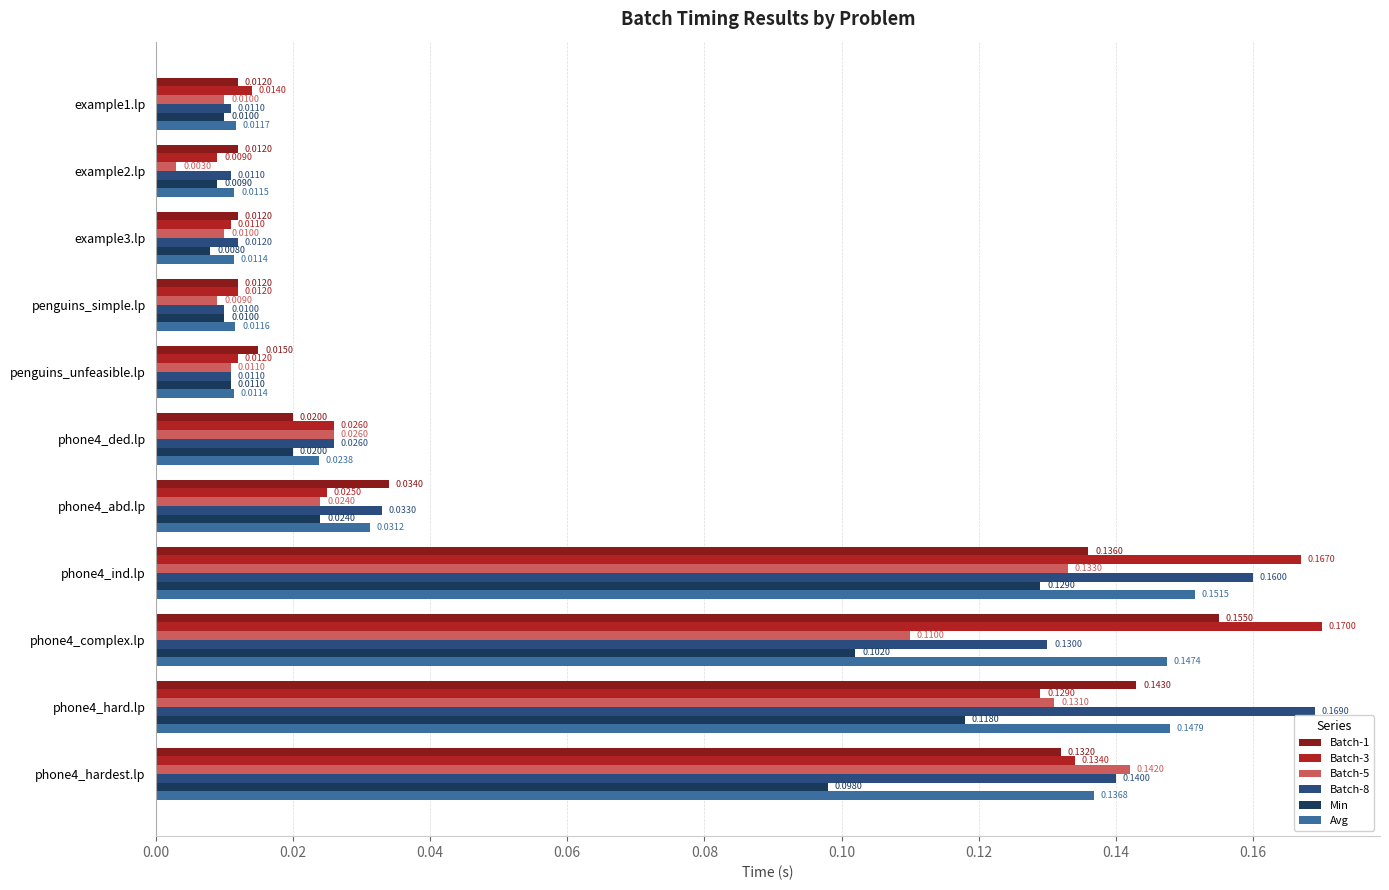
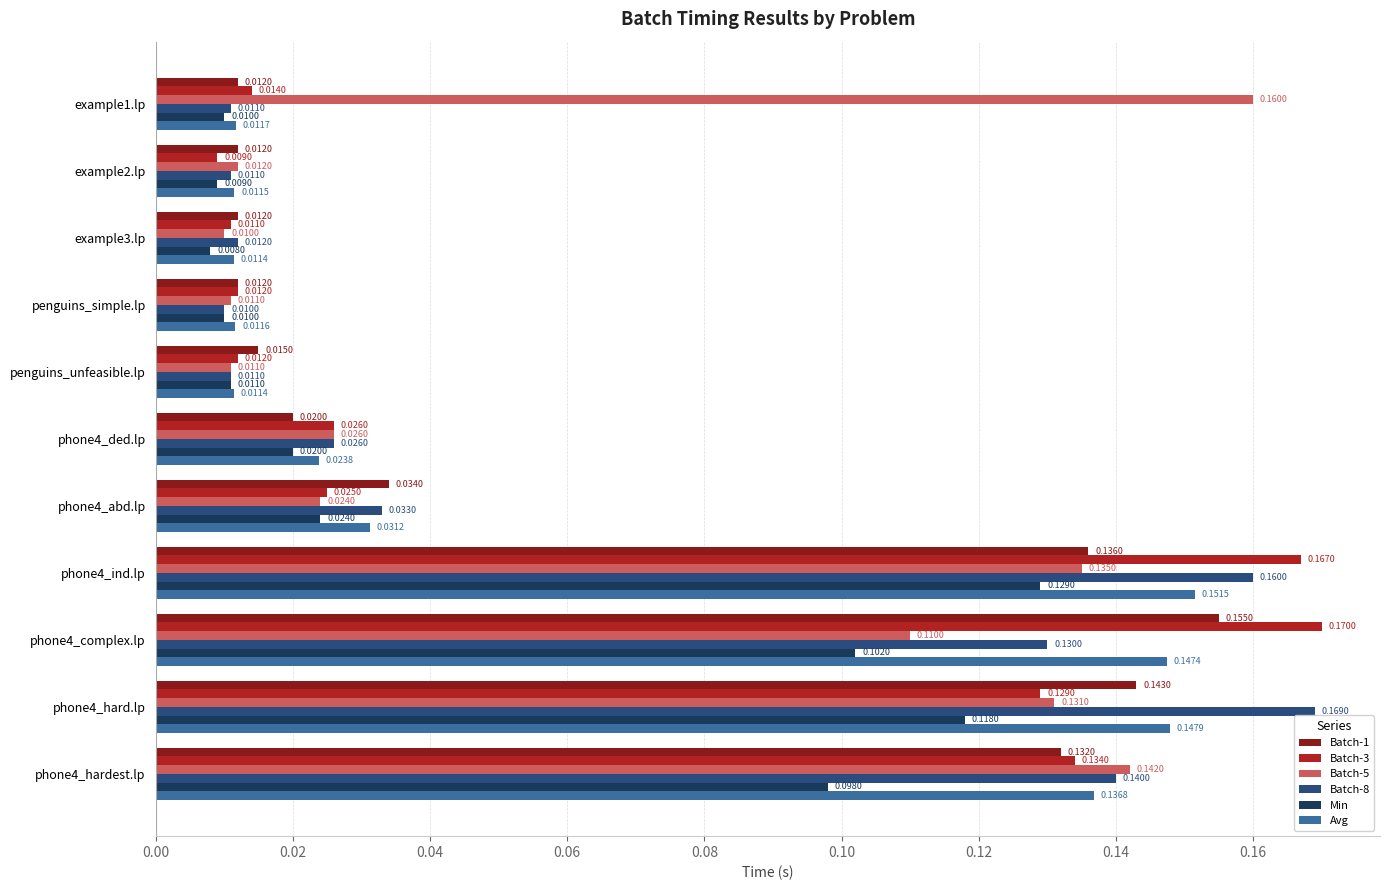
  {
    "Batch-5": {
-     "example1.lp": 0.0100,
-     "example2.lp": 0.0030,
+     "example1.lp": 0.1600,
+     "example2.lp": 0.0120,
      "example3.lp": 0.0100,
-     "penguins_simple.lp": 0.0090,
+     "penguins_simple.lp": 0.0110,
      "penguins_unfeasible.lp": 0.0110,
      "phone4_ded.lp": 0.0260,
      "phone4_abd.lp": 0.0240,
-     "phone4_ind.lp": 0.1330,
+     "phone4_ind.lp": 0.1350,
      "phone4_complex.lp": 0.1100,
      "phone4_hard.lp": 0.1310,
      "phone4_hardest.lp": 0.1420
    }
  }
